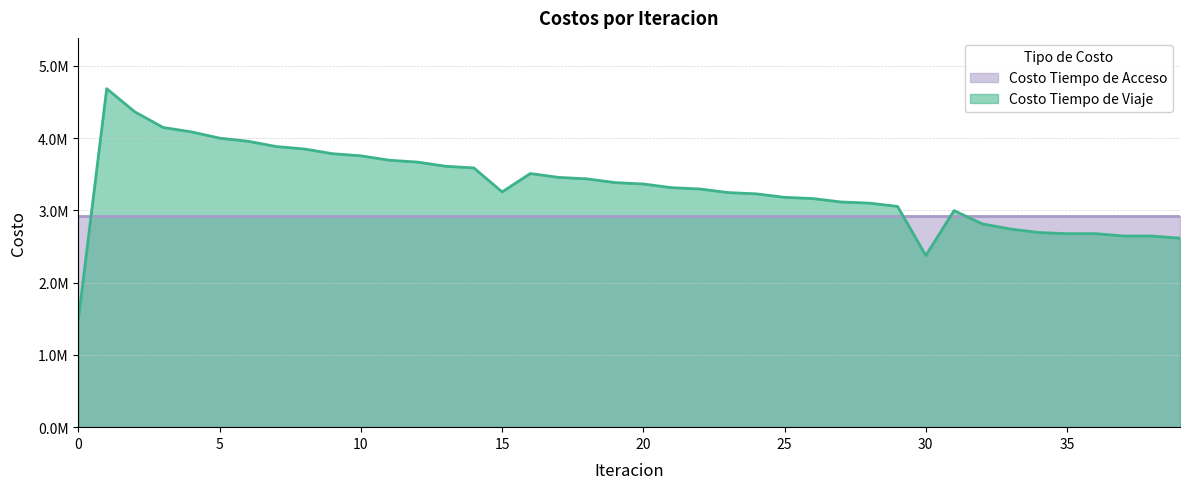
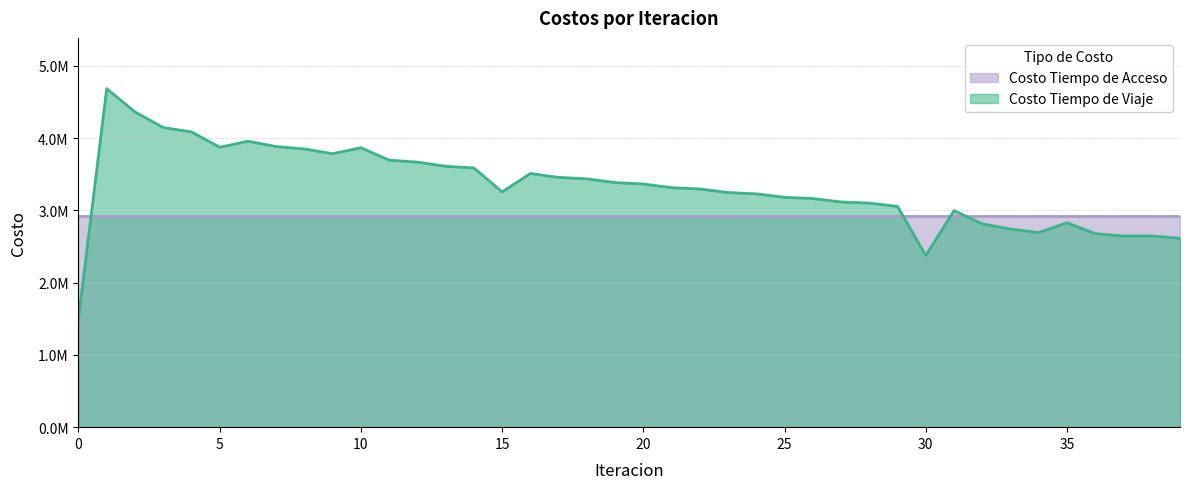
  {
    "Costo Tiempo de Acceso": {
      "0": 2900000,
      "5": 2900000,
      "10": 2900000,
      "15": 2900000,
      "20": 2900000,
      "25": 2900000,
      "30": 2900000,
      "35": 2900000
    },
    "Costo Tiempo de Viaje": {
      "0": 1500000,
-     "5": 4000000,
-     "10": 3800000,
+     "5": 3900000,
+     "10": 3900000,
      "15": 3300000,
      "20": 3400000,
      "25": 3200000,
      "30": 2400000,
-     "35": 2700000
+     "35": 2800000
    }
  }
